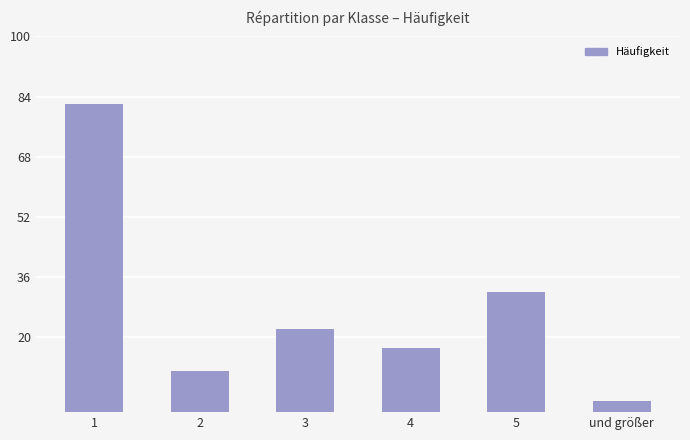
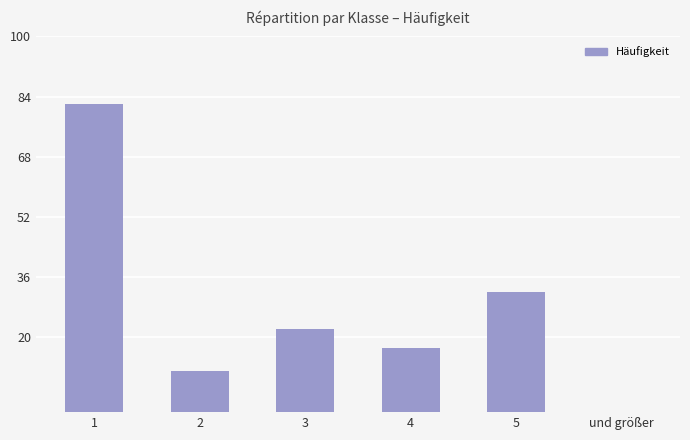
  {
    "1": 82,
    "2": 11,
    "3": 22,
    "4": 17,
    "5": 32,
-   "und größer": 3
+   "und größer": 0
  }
